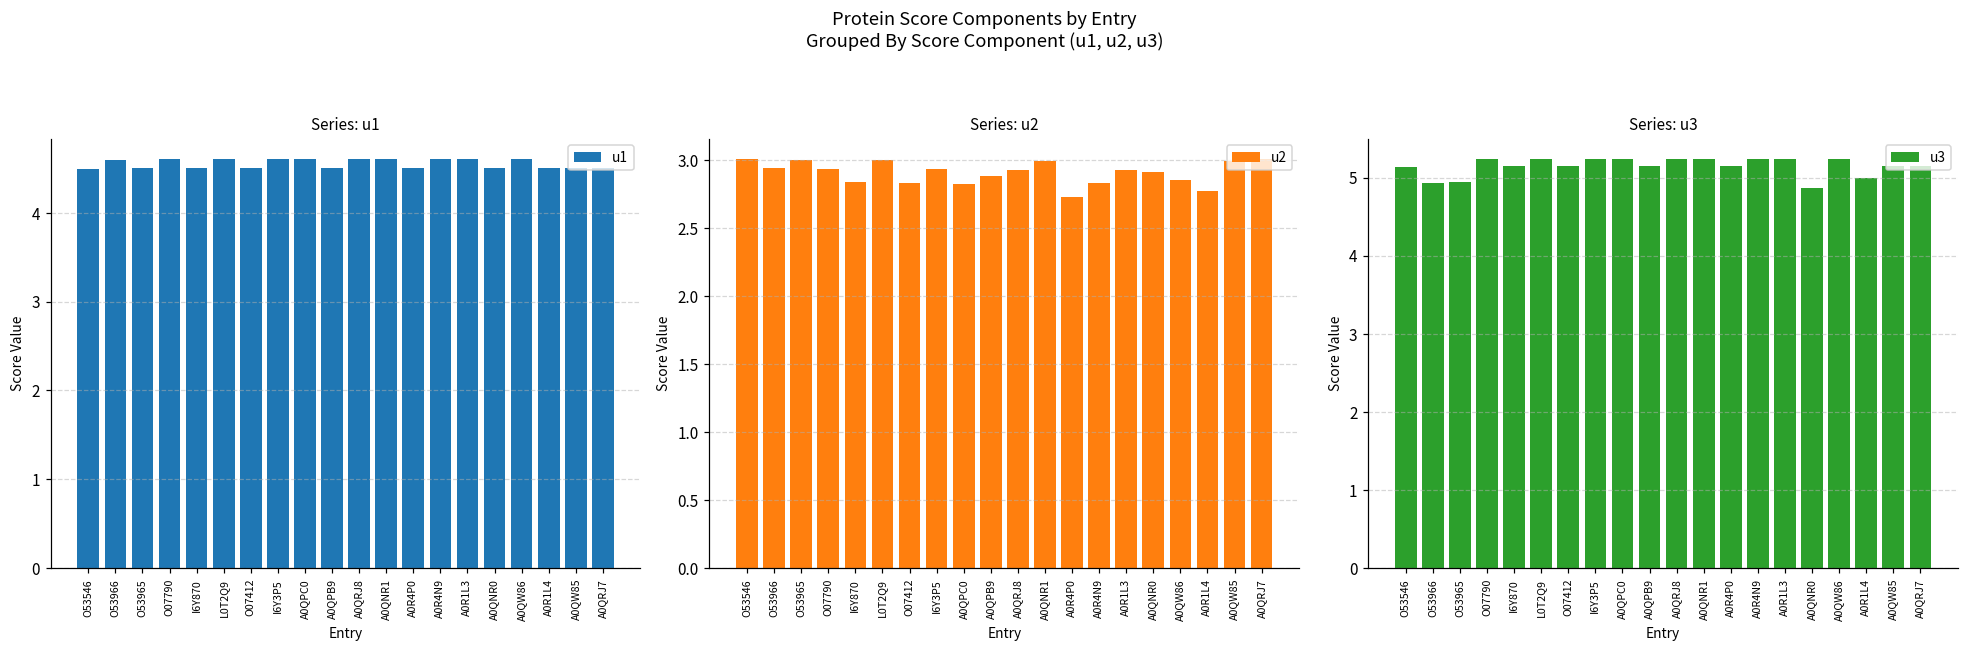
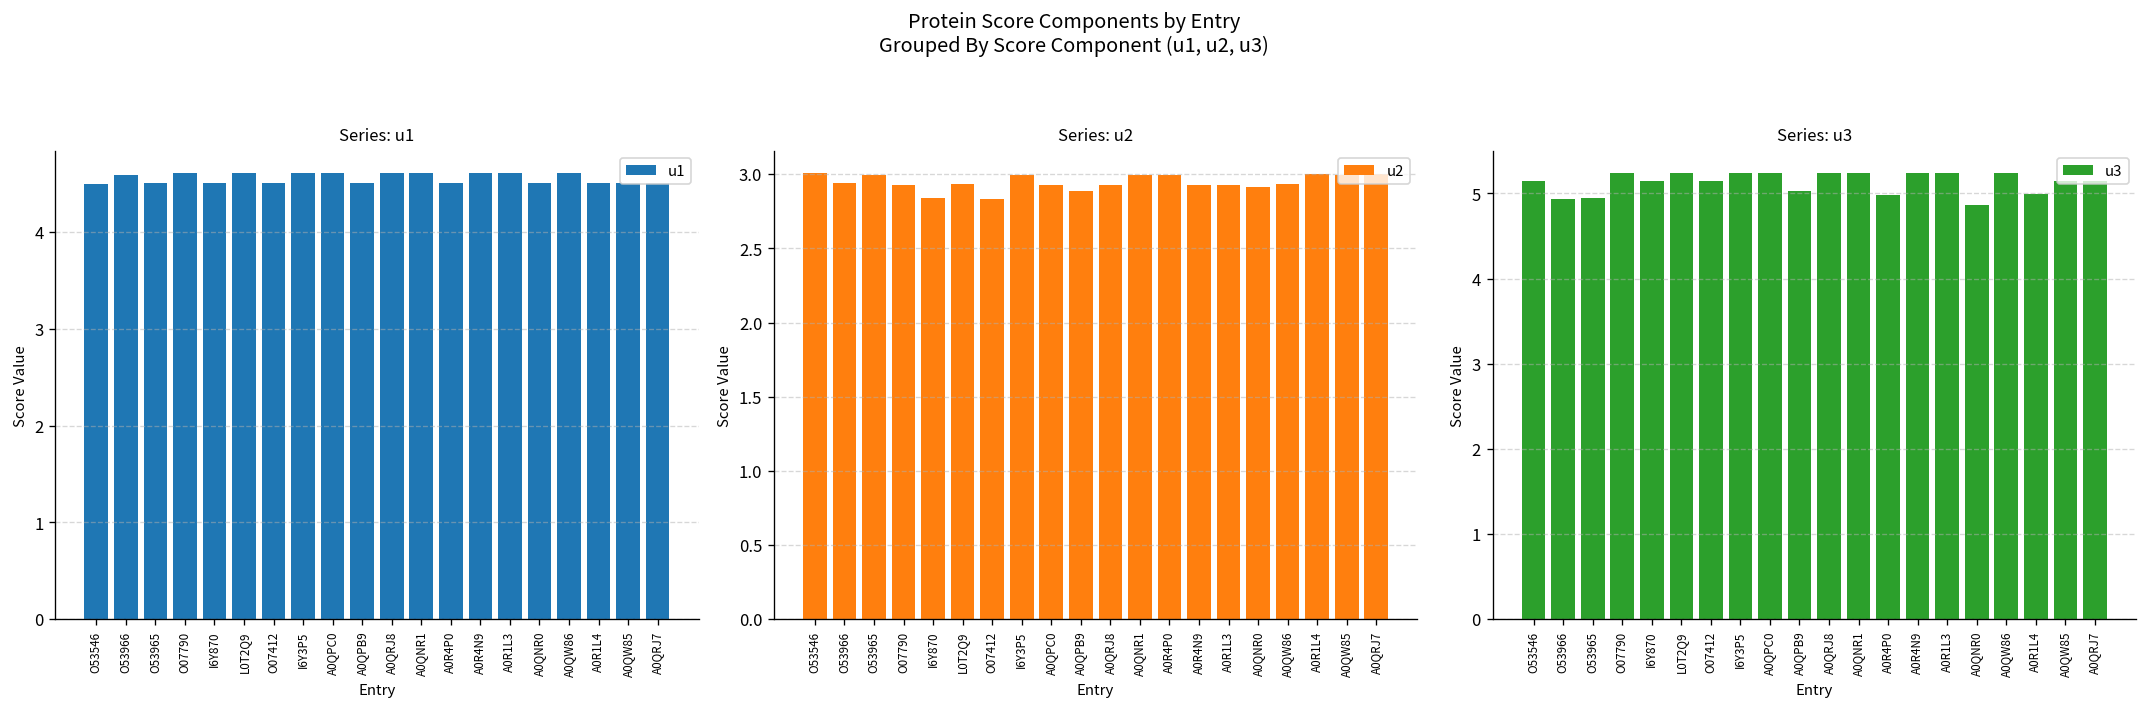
  {
    "Series: u1": {
      "O53546": 4.5,
      "O53966": 4.6,
      "O53965": 4.5,
      "O07790": 4.6,
      "I6Y870": 4.5,
      "L0T2Q9": 4.6,
      "O07412": 4.5,
      "I6Y3P5": 4.6,
      "A0QPC0": 4.6,
      "A0QPB9": 4.5,
      "A0QRJ8": 4.6,
      "A0QNR1": 4.6,
      "A0R4P0": 4.5,
      "A0R4N9": 4.6,
      "A0R1L3": 4.6,
      "A0QNR0": 4.5,
      "A0QW86": 4.6,
      "A0R1L4": 4.5
    },
    "Series: u2": {
      "O53546": 3.01,
      "O53966": 2.94,
      "O53965": 3.00,
      "O07790": 2.93,
      "I6Y870": 2.84,
-     "L0T2Q9": 3.00,
+     "L0T2Q9": 2.93,
      "O07412": 2.83,
-     "I6Y3P5": 2.93,
-     "A0QPC0": 2.82,
+     "I6Y3P5": 3.00,
+     "A0QPC0": 2.93,
      "A0QPB9": 2.89,
      "A0QRJ8": 2.93,
      "A0QNR1": 2.99,
-     "A0R4P0": 2.73,
-     "A0R4N9": 2.83,
+     "A0R4P0": 3.00,
+     "A0R4N9": 2.93,
      "A0R1L3": 2.93,
      "A0QNR0": 2.91,
-     "A0QW86": 2.86,
-     "A0R1L4": 2.77
+     "A0QW86": 2.93,
+     "A0R1L4": 3.00
    },
    "Series: u3": {
      "O53546": 5.1,
      "O53966": 4.9,
      "O53965": 4.9,
      "O07790": 5.2,
      "I6Y870": 5.1,
      "L0T2Q9": 5.2,
      "O07412": 5.1,
      "I6Y3P5": 5.2,
      "A0QPC0": 5.2,
-     "A0QPB9": 5.2,
+     "A0QPB9": 5.0,
      "A0QRJ8": 5.2,
      "A0QNR1": 5.2,
-     "A0R4P0": 5.2,
+     "A0R4P0": 5.0,
      "A0R4N9": 5.2,
      "A0R1L3": 5.2,
      "A0QNR0": 4.9,
      "A0QW86": 5.2,
      "A0R1L4": 5.0
    }
  }
